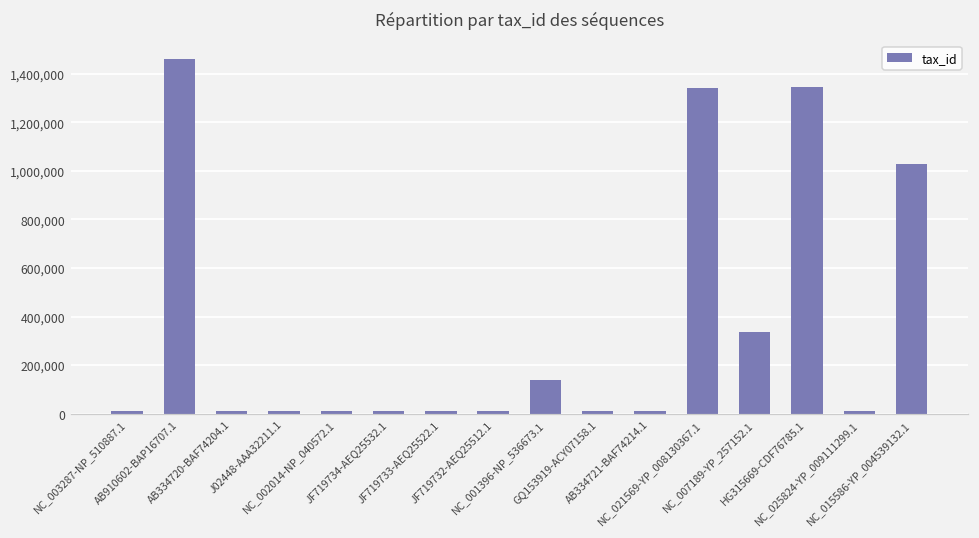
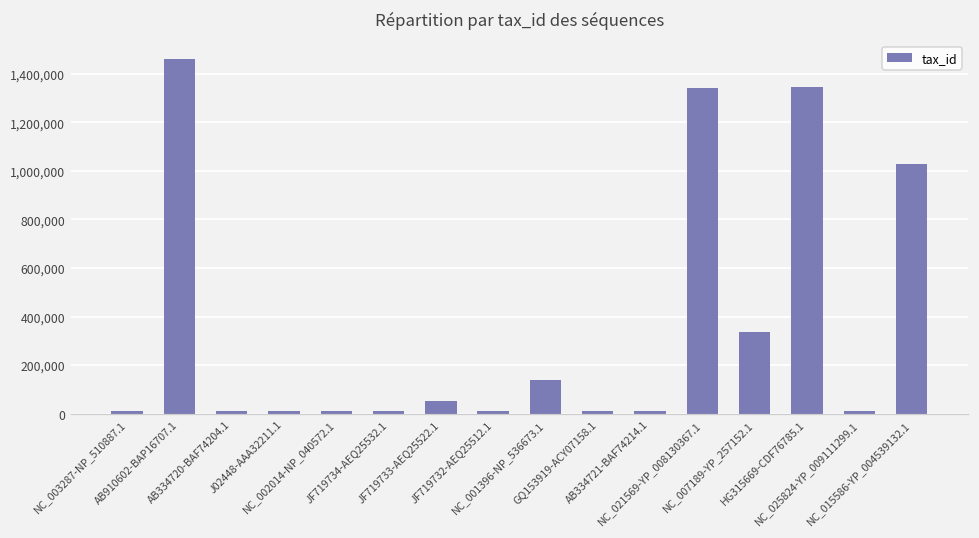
  {
    "AB910602-BAP16707.1": "1,460,000",
-   "JF719733-AEQ25522.1": "10,000",
+   "JF719733-AEQ25522.1": "50,000",
    "NC_001396-NP_536673.1": "140,000",
    "NC_021569-YP_008130367.1": "1,340,000",
    "NC_007189-YP_257152.1": "330,000",
    "HG315669-CDF76785.1": "1,350,000",
    "NC_015586-YP_004539132.1": "1,030,000"
  }
